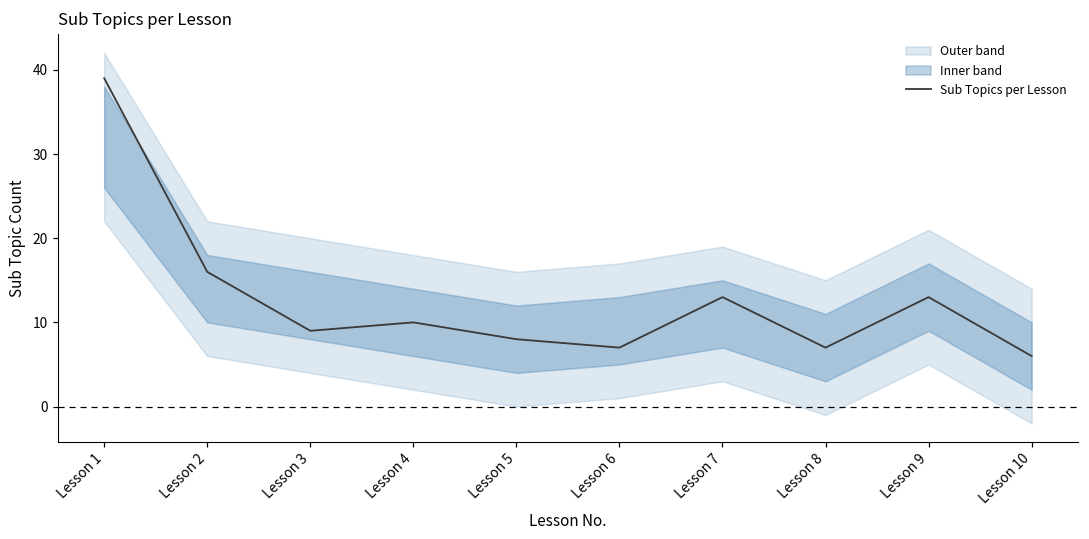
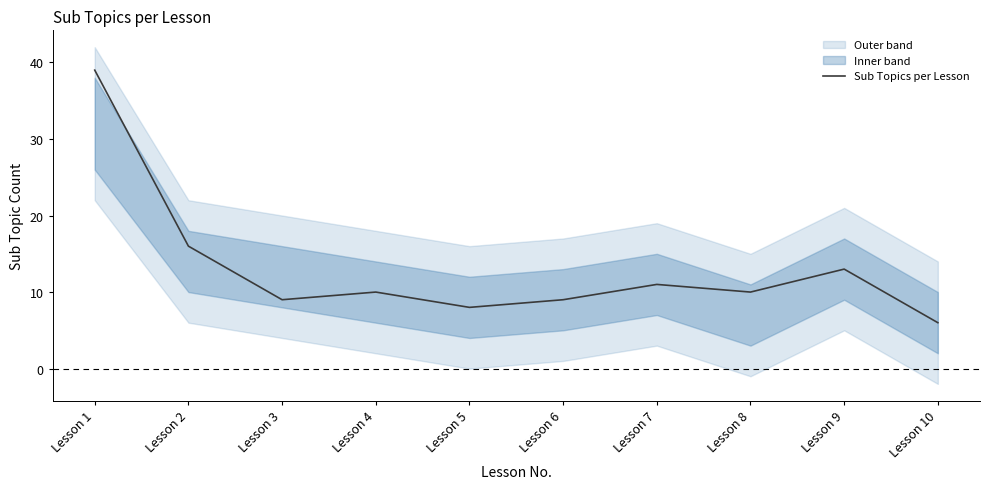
  {
    "Sub Topics per Lesson": {
      "Lesson 1": 39,
      "Lesson 2": 16,
      "Lesson 3": 9,
      "Lesson 4": 10,
      "Lesson 5": 8,
-     "Lesson 6": 7,
-     "Lesson 7": 13,
-     "Lesson 8": 7,
+     "Lesson 6": 9,
+     "Lesson 7": 11,
+     "Lesson 8": 10,
      "Lesson 9": 13,
      "Lesson 10": 6
    }
  }
